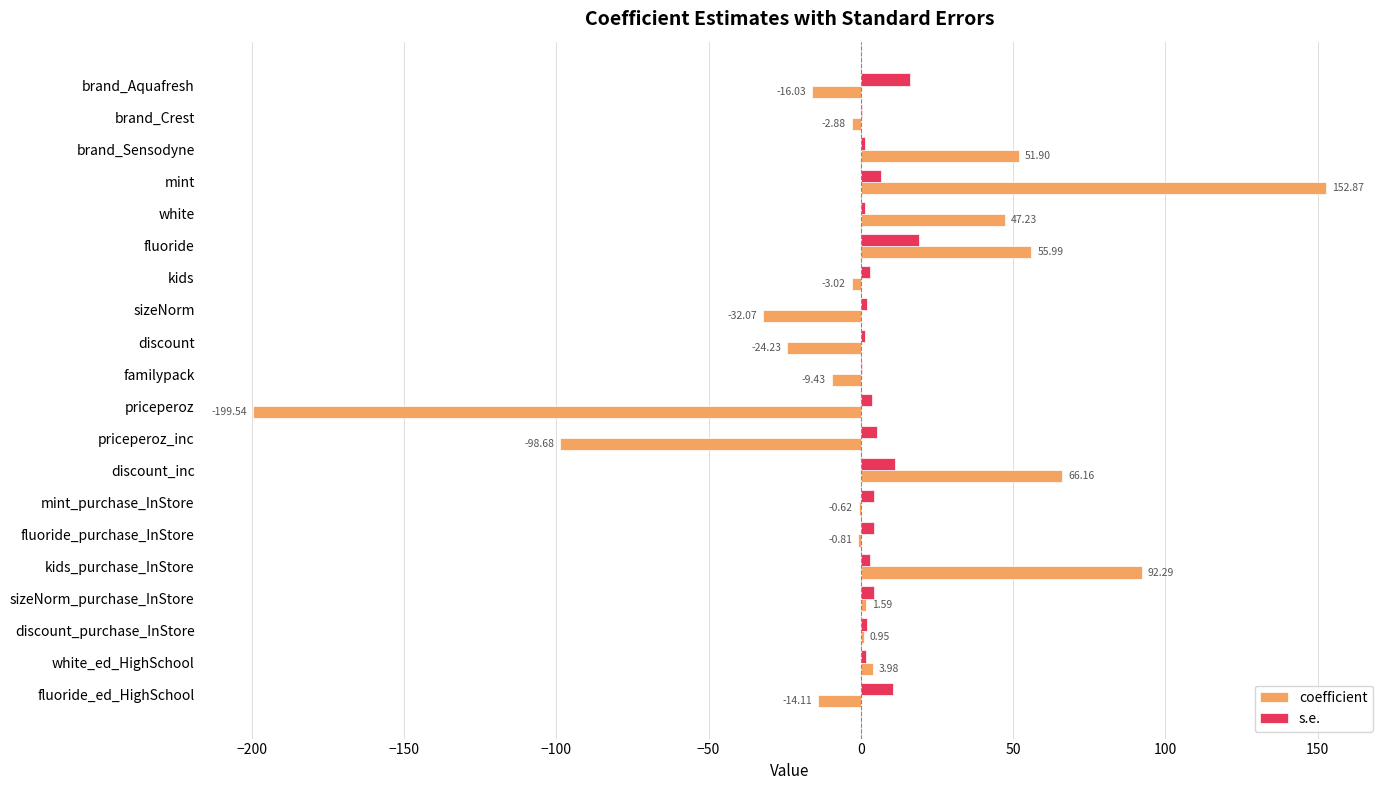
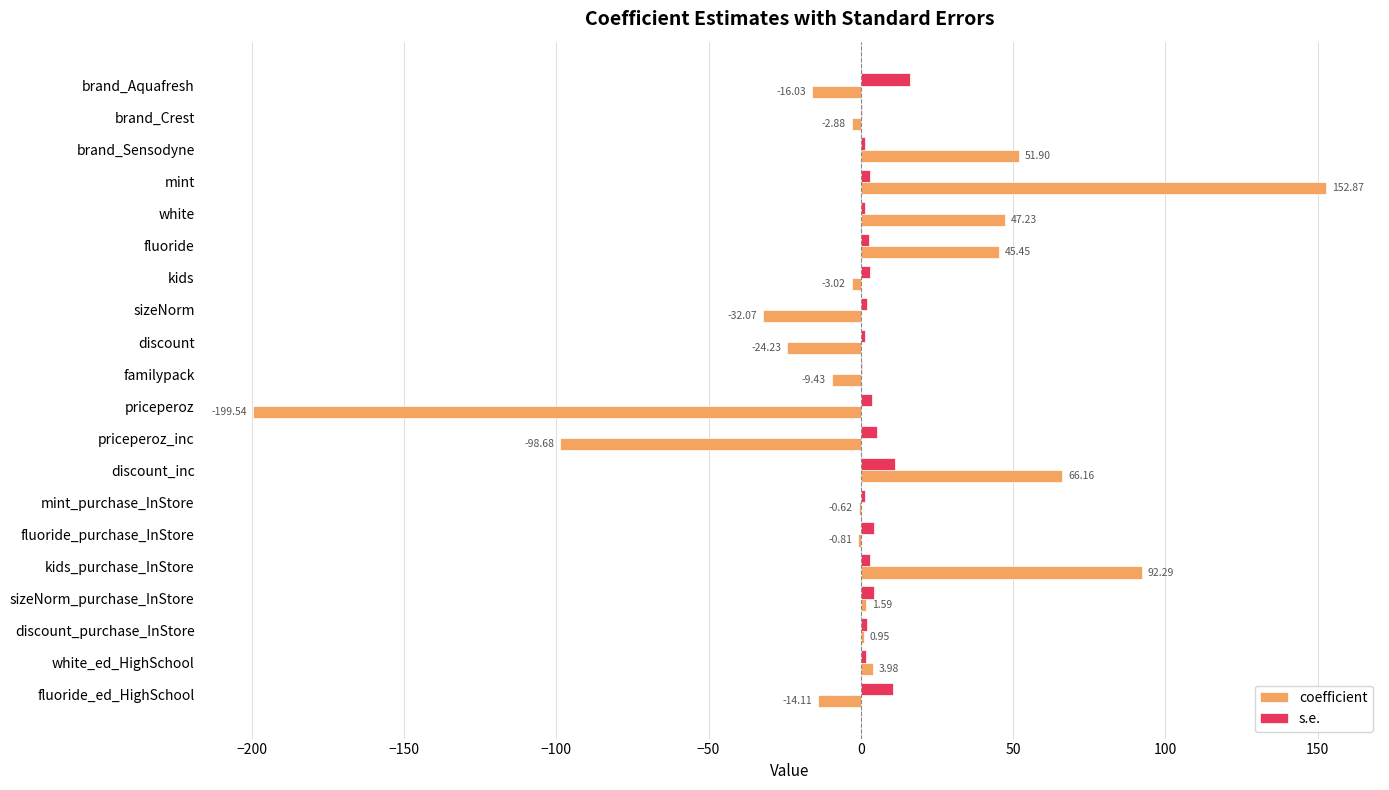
  {
    "coefficient": {
      "brand_Aquafresh": -16.03,
      "brand_Crest": -2.88,
      "brand_Sensodyne": 51.90,
      "mint": 152.87,
      "white": 47.23,
-     "fluoride": 55.99,
+     "fluoride": 45.45,
      "kids": -3.02,
      "sizeNorm": -32.07,
      "discount": -24.23,
      "familypack": -9.43,
      "priceperoz": -199.54,
      "priceperoz_inc": -98.68,
      "discount_inc": 66.16,
      "mint_purchase_InStore": -0.62,
      "fluoride_purchase_InStore": -0.81,
      "kids_purchase_InStore": 92.29,
      "sizeNorm_purchase_InStore": 1.59,
      "discount_purchase_InStore": 0.95,
      "white_ed_HighSchool": 3.98,
      "fluoride_ed_HighSchool": -14.11
    },
    "s.e.": {
      "brand_Aquafresh": 16,
      "brand_Sensodyne": 1,
-     "mint": 7,
+     "mint": 3,
      "white": 1,
-     "fluoride": 19,
+     "fluoride": 3,
      "kids": 3,
      "sizeNorm": 2,
      "discount": 1,
      "priceperoz": 4,
      "priceperoz_inc": 5,
      "discount_inc": 11,
-     "mint_purchase_InStore": 4,
+     "mint_purchase_InStore": 2,
      "fluoride_purchase_InStore": 4,
      "kids_purchase_InStore": 3,
      "sizeNorm_purchase_InStore": 4,
      "discount_purchase_InStore": 2,
      "white_ed_HighSchool": 2,
      "fluoride_ed_HighSchool": 10
    }
  }
